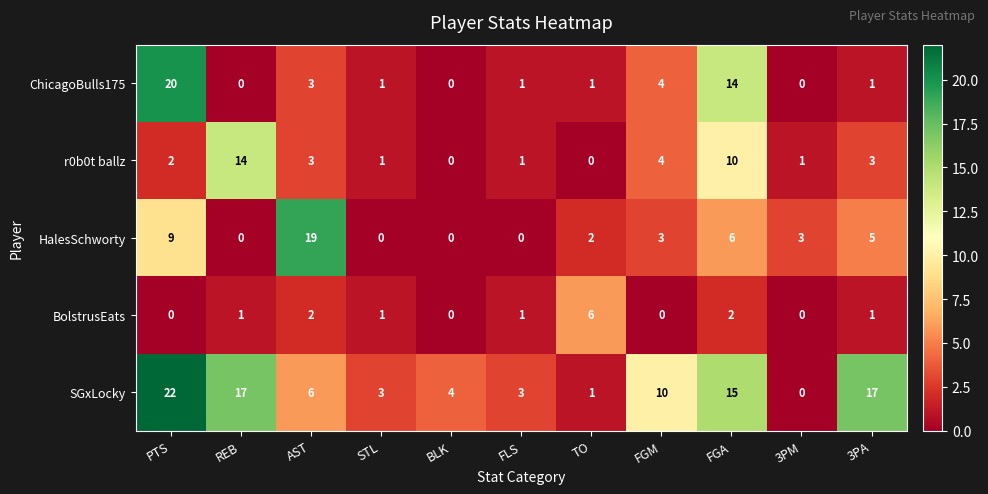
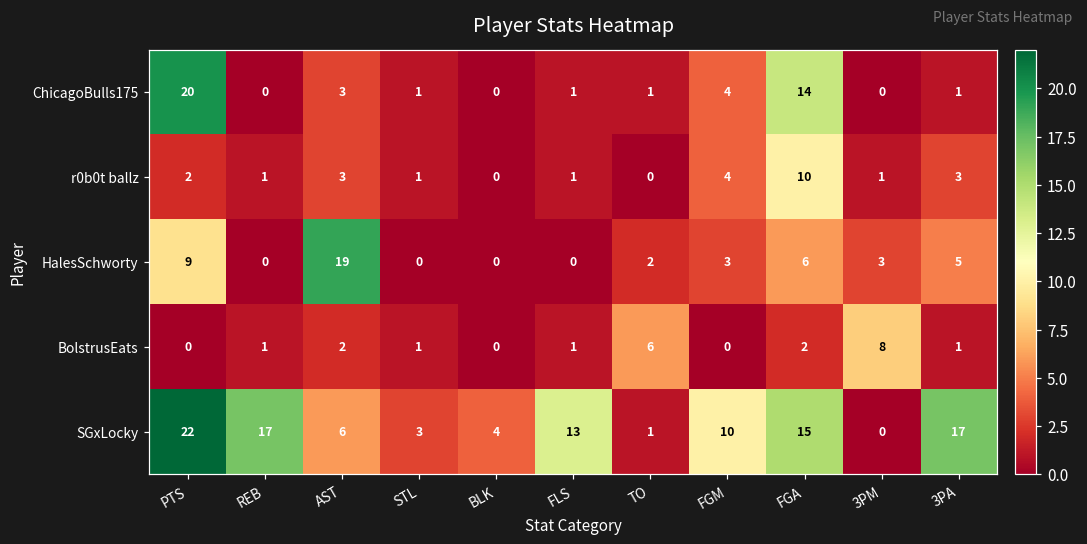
  {
    "ChicagoBulls175": {
      "PTS": 20,
      "REB": 0,
      "AST": 3,
      "STL": 1,
      "BLK": 0,
      "FLS": 1,
      "TO": 1,
      "FGM": 4,
      "FGA": 14,
      "3PM": 0,
      "3PA": 1
    },
    "r0b0t ballz": {
      "PTS": 2,
-     "REB": 14,
+     "REB": 1,
      "AST": 3,
      "STL": 1,
      "BLK": 0,
      "FLS": 1,
      "TO": 0,
      "FGM": 4,
      "FGA": 10,
      "3PM": 1,
      "3PA": 3
    },
    "HalesSchworty": {
      "PTS": 9,
      "REB": 0,
      "AST": 19,
      "STL": 0,
      "BLK": 0,
      "FLS": 0,
      "TO": 2,
      "FGM": 3,
      "FGA": 6,
      "3PM": 3,
      "3PA": 5
    },
    "BolstrusEats": {
      "PTS": 0,
      "REB": 1,
      "AST": 2,
      "STL": 1,
      "BLK": 0,
      "FLS": 1,
      "TO": 6,
      "FGM": 0,
      "FGA": 2,
-     "3PM": 0,
+     "3PM": 8,
      "3PA": 1
    },
    "SGxLocky": {
      "PTS": 22,
      "REB": 17,
      "AST": 6,
      "STL": 3,
      "BLK": 4,
-     "FLS": 3,
+     "FLS": 13,
      "TO": 1,
      "FGM": 10,
      "FGA": 15,
      "3PM": 0,
      "3PA": 17
    }
  }
